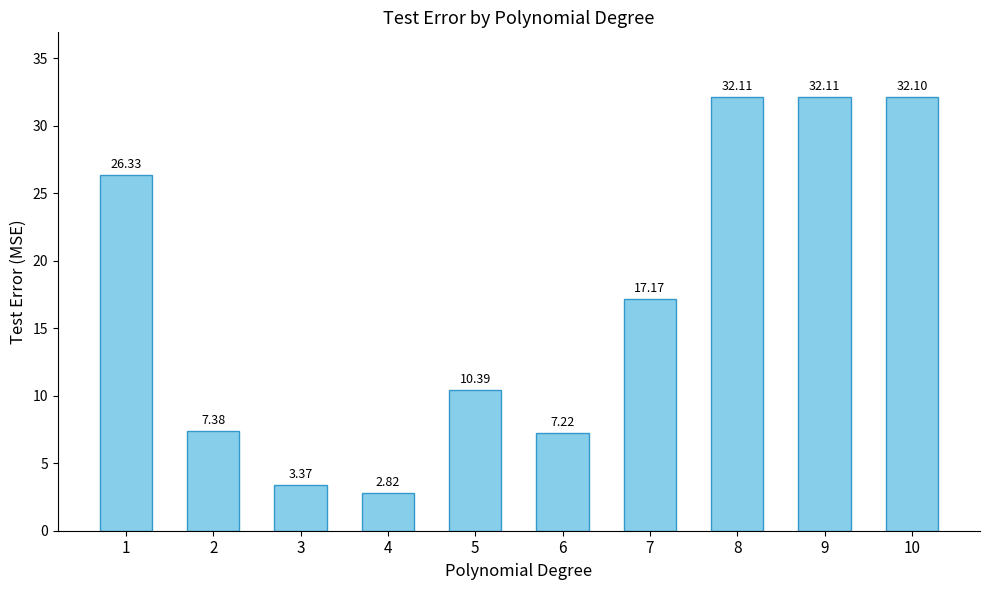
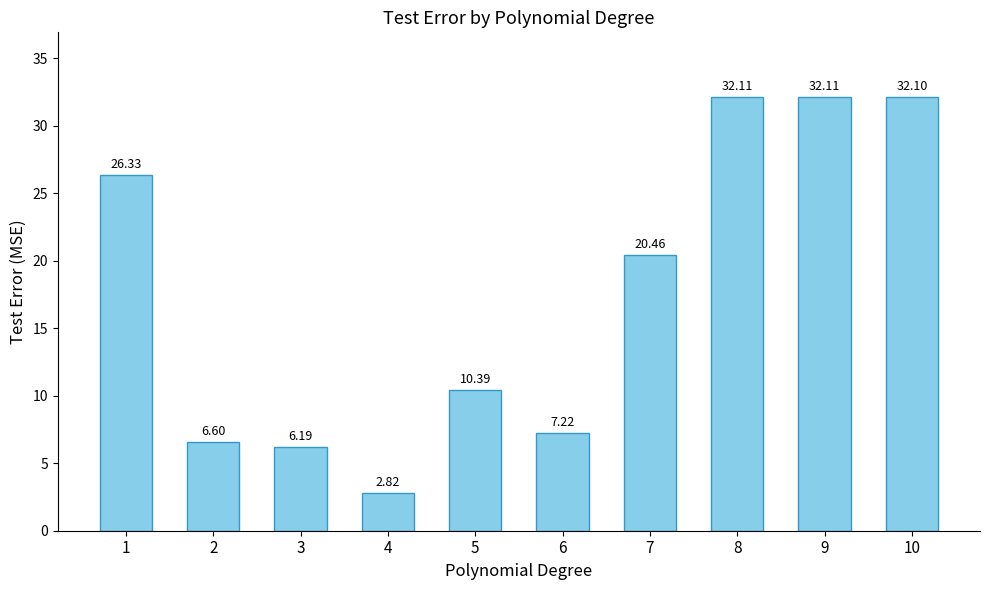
  {
    "1": 26.33,
-   "2": 7.38,
-   "3": 3.37,
+   "2": 6.60,
+   "3": 6.19,
    "4": 2.82,
    "5": 10.39,
    "6": 7.22,
-   "7": 17.17,
+   "7": 20.46,
    "8": 32.11,
    "9": 32.11,
    "10": 32.10
  }
